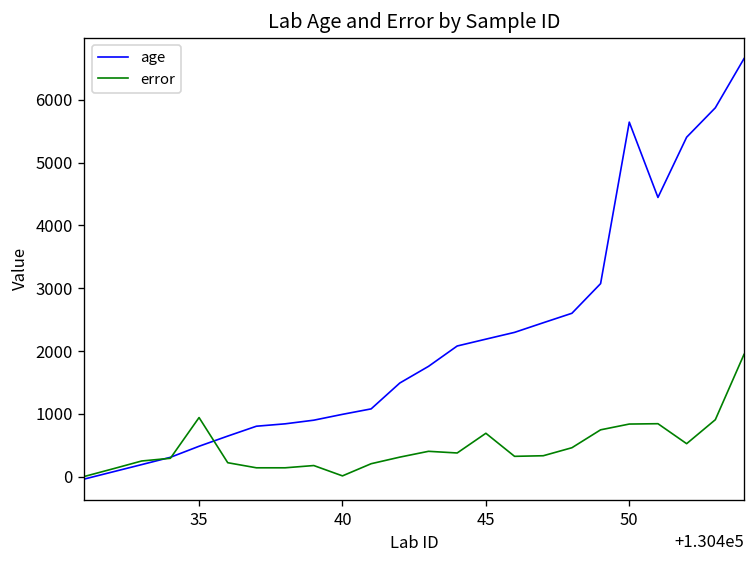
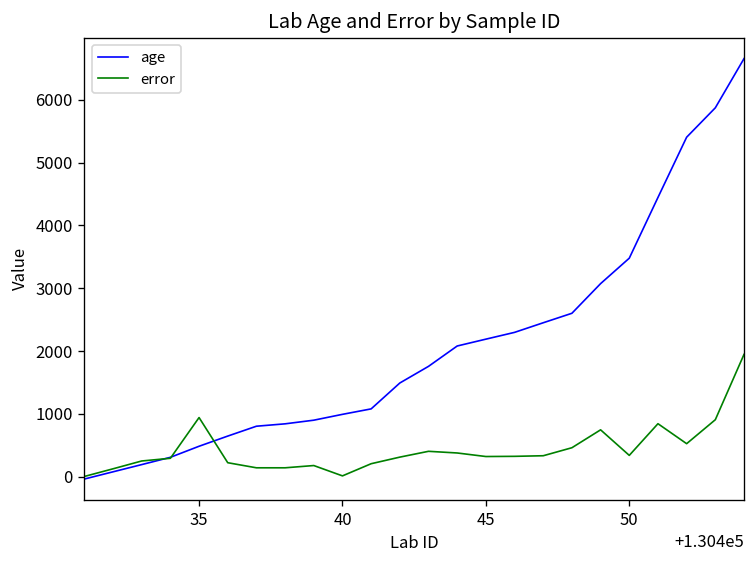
  {
    "age": {
      "35": 500,
      "40": 1000,
      "45": 2200,
-     "50": 5600
+     "50": 3500
    },
    "error": {
      "35": 900,
      "40": 0,
-     "45": 700,
-     "50": 800
+     "45": 300,
+     "50": 300
    }
  }
